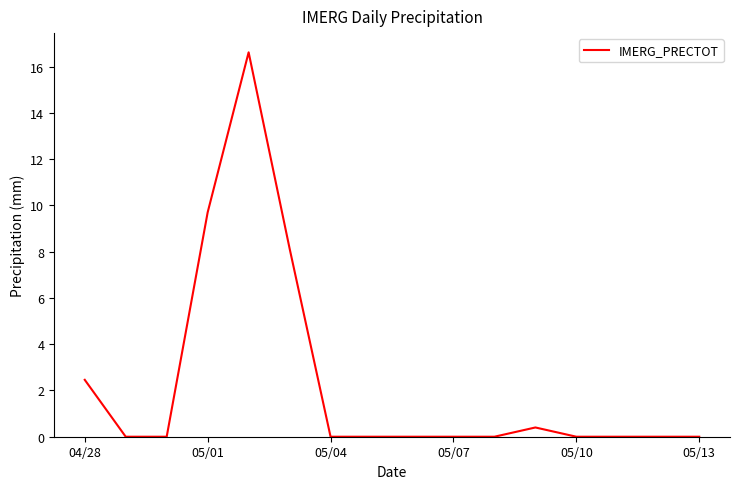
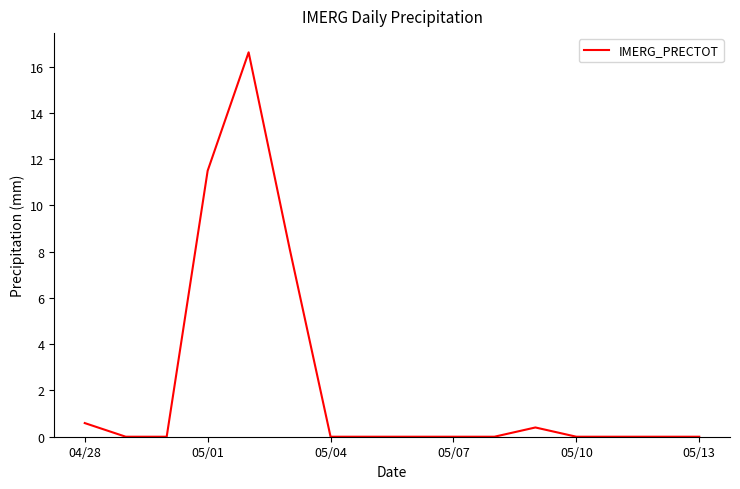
  {
-   "04/28": 2.5,
-   "05/01": 9.7,
+   "04/28": 0.6,
+   "05/01": 11.5,
    "05/04": 0.0,
    "05/07": 0.0,
    "05/10": 0.0,
    "05/13": 0.0
  }
